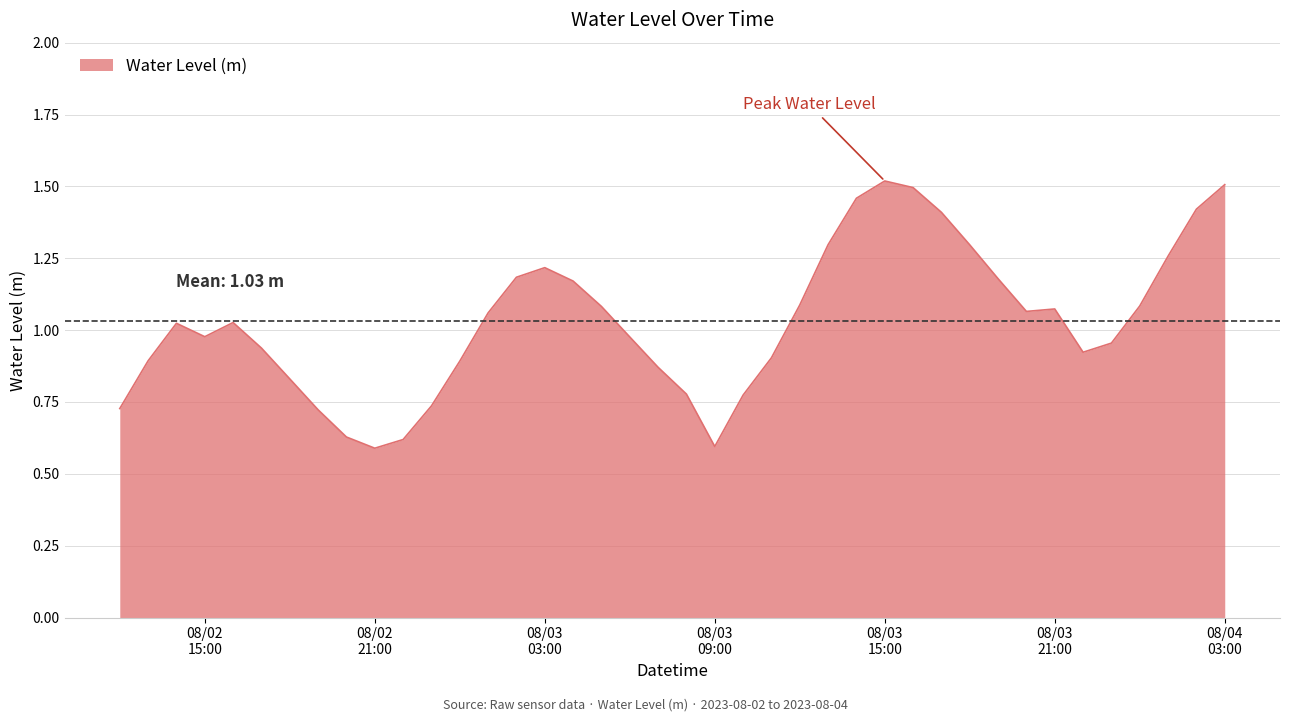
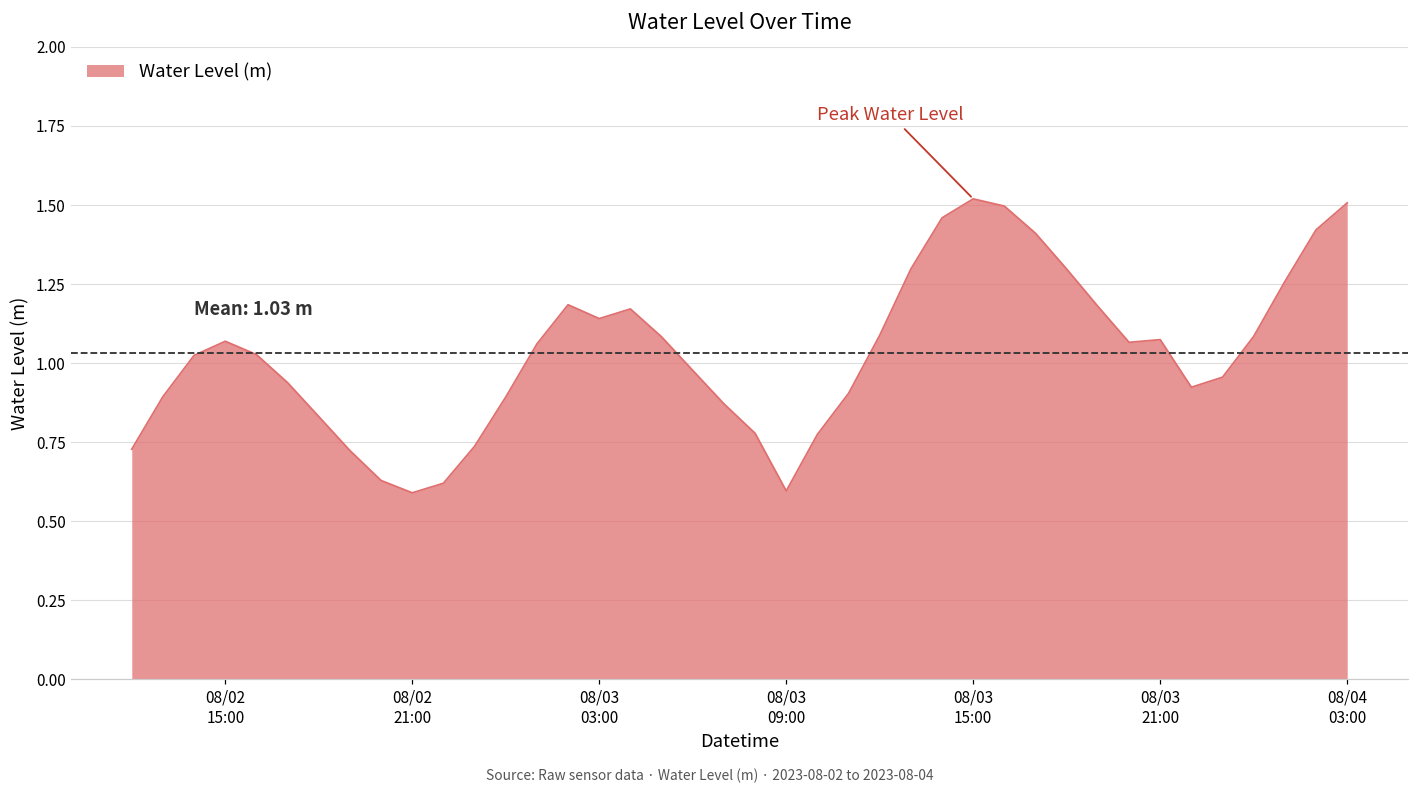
  {
-   "08/02 15:00": 0.98,
+   "08/02 15:00": 1.07,
    "08/02 21:00": 0.59,
-   "08/03 03:00": 1.22,
+   "08/03 03:00": 1.14,
    "08/03 09:00": 0.59,
    "08/03 15:00": 1.52,
    "08/03 21:00": 1.07,
    "08/04 03:00": 1.51
  }
